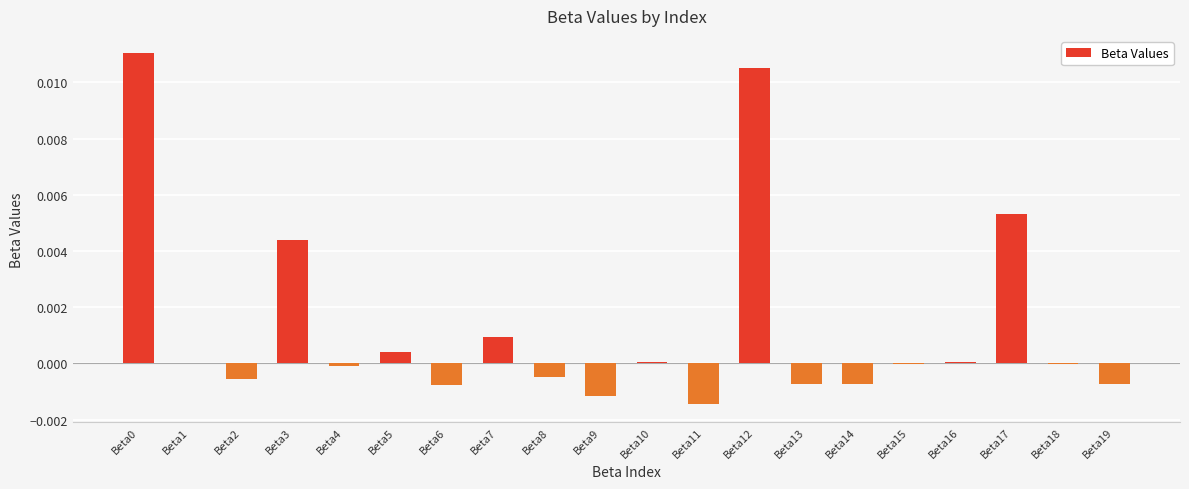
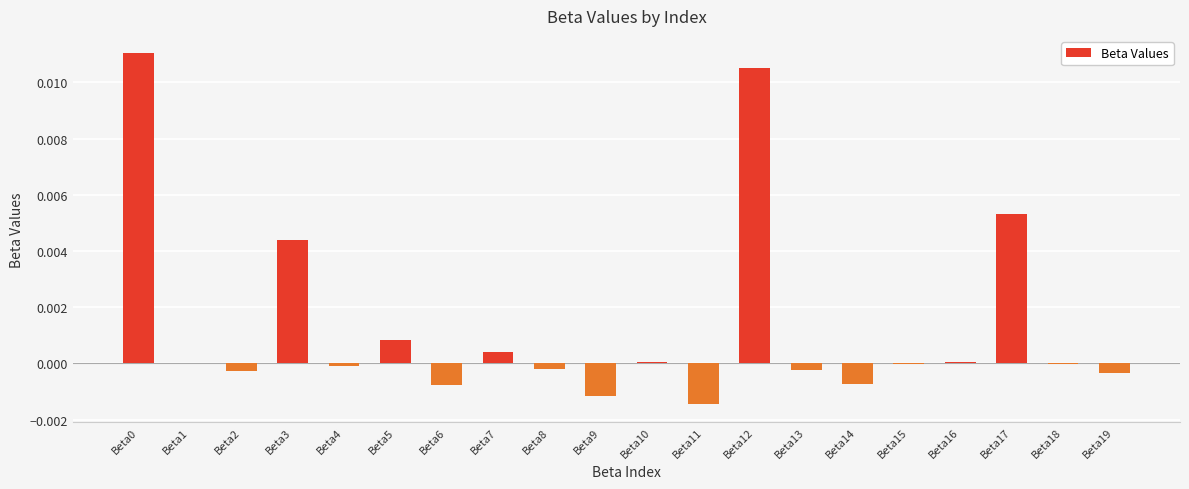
  {
    "Beta0": 0.0110,
-   "Beta2": -0.0005,
+   "Beta2": -0.0003,
    "Beta3": 0.0044,
-   "Beta5": 0.0004,
+   "Beta5": 0.0008,
    "Beta6": -0.0008,
-   "Beta7": 0.0009,
-   "Beta8": -0.0005,
+   "Beta7": 0.0004,
+   "Beta8": -0.0002,
    "Beta9": -0.0012,
    "Beta11": -0.0014,
    "Beta12": 0.0105,
-   "Beta13": -0.0007,
+   "Beta13": -0.0002,
    "Beta14": -0.0007,
    "Beta17": 0.0053,
-   "Beta19": -0.0007
+   "Beta19": -0.0003
  }
